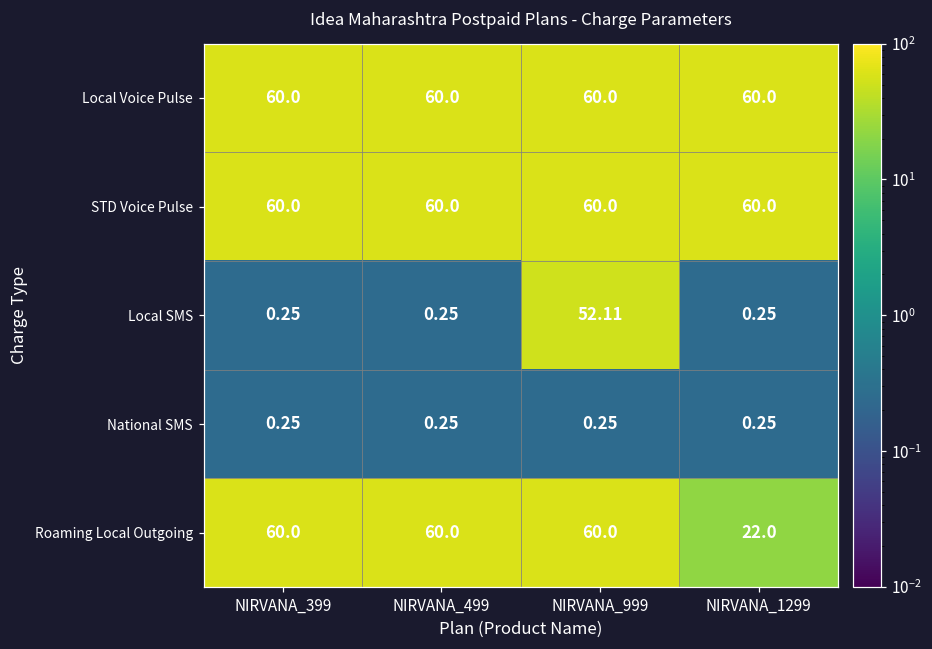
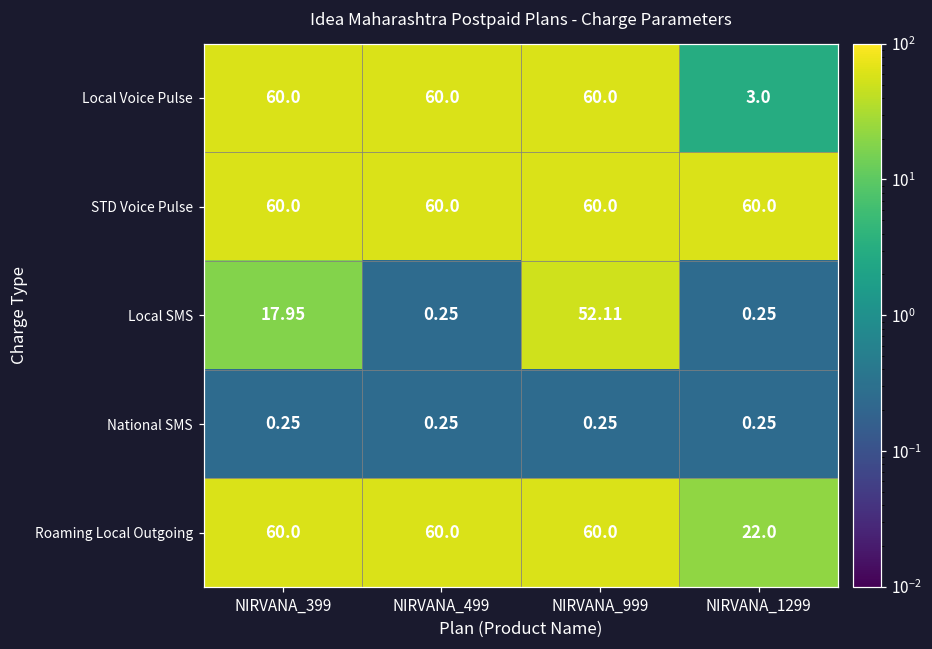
  {
    "Local Voice Pulse": {
      "NIRVANA_399": 60.0,
      "NIRVANA_499": 60.0,
      "NIRVANA_999": 60.0,
-     "NIRVANA_1299": 60.0
+     "NIRVANA_1299": 3.0
    },
    "STD Voice Pulse": {
      "NIRVANA_399": 60.0,
      "NIRVANA_499": 60.0,
      "NIRVANA_999": 60.0,
      "NIRVANA_1299": 60.0
    },
    "Local SMS": {
-     "NIRVANA_399": 0.25,
+     "NIRVANA_399": 17.95,
      "NIRVANA_499": 0.25,
      "NIRVANA_999": 52.11,
      "NIRVANA_1299": 0.25
    },
    "National SMS": {
      "NIRVANA_399": 0.25,
      "NIRVANA_499": 0.25,
      "NIRVANA_999": 0.25,
      "NIRVANA_1299": 0.25
    },
    "Roaming Local Outgoing": {
      "NIRVANA_399": 60.0,
      "NIRVANA_499": 60.0,
      "NIRVANA_999": 60.0,
      "NIRVANA_1299": 22.0
    }
  }
